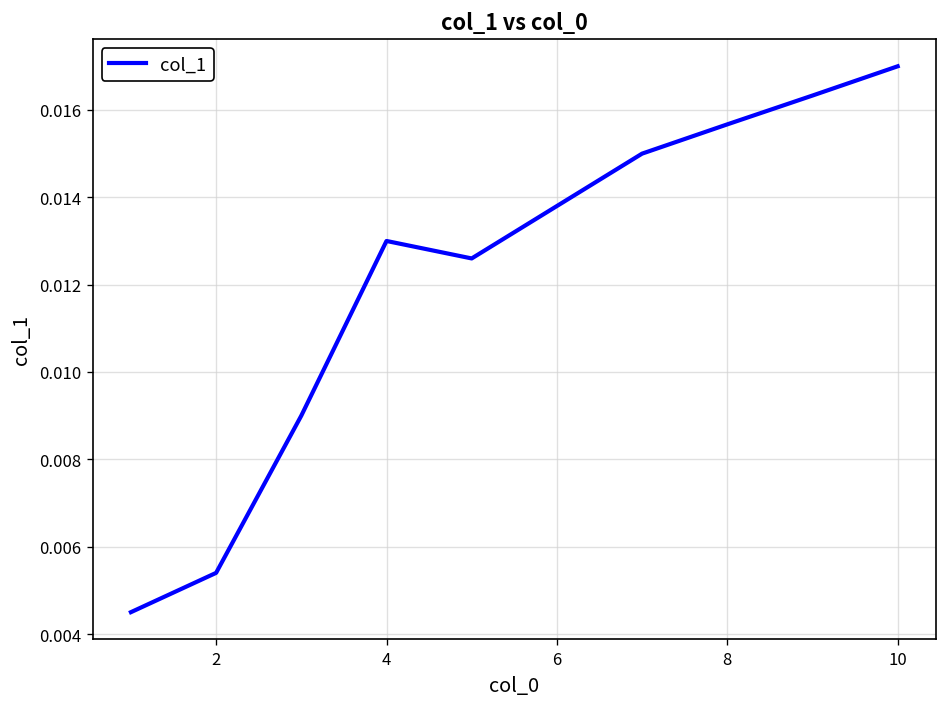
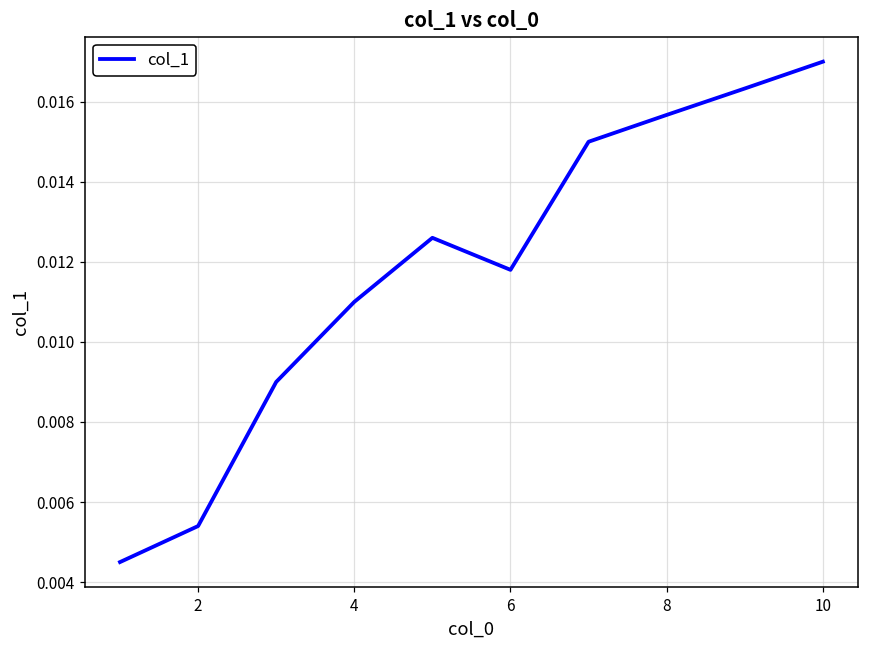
  {
    "2": 0.0054,
-   "4": 0.013,
-   "6": 0.0138,
+   "4": 0.011,
+   "6": 0.0118,
    "8": 0.0157,
    "10": 0.0170
  }
